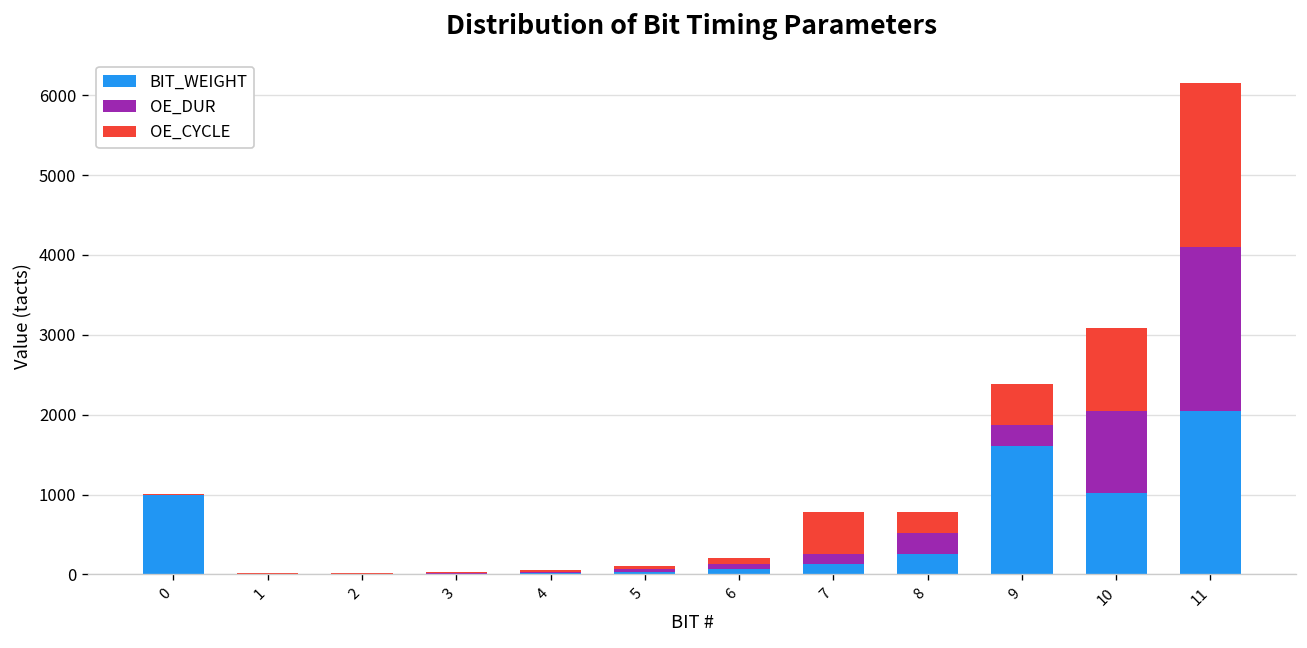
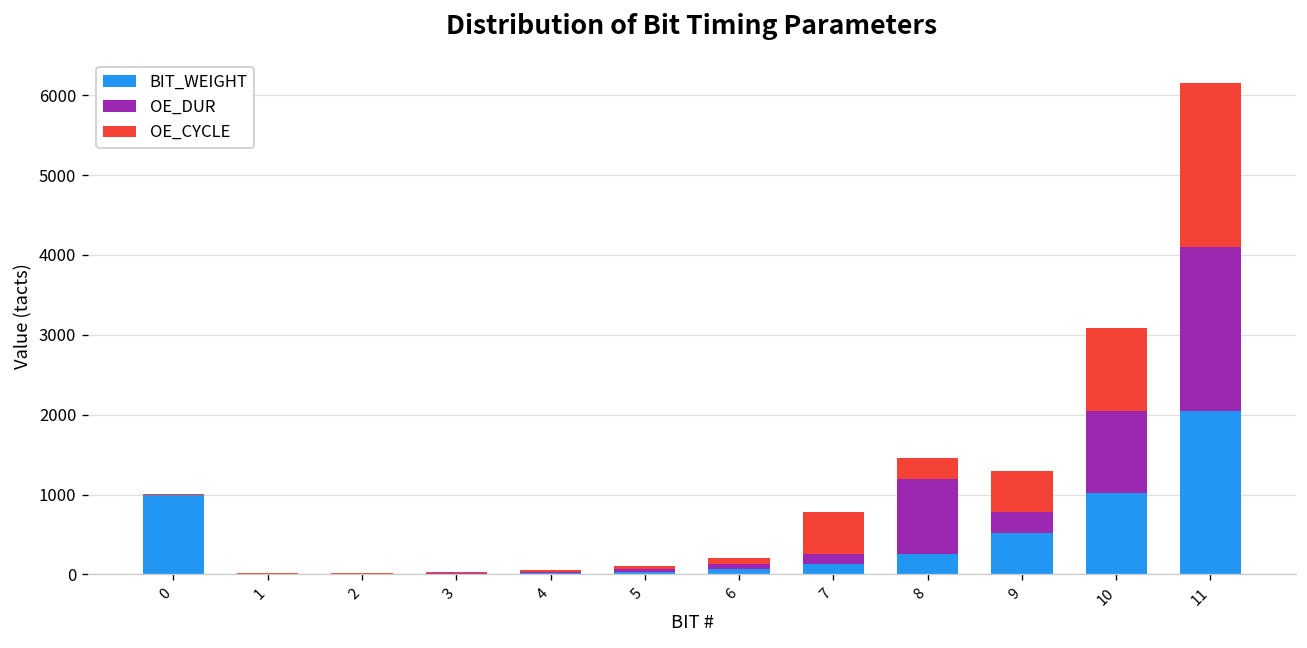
  {
    "BIT_WEIGHT": {
      "0": 1000,
      "6": 100,
      "7": 100,
      "8": 300,
-     "9": 1600,
+     "9": 500,
      "10": 1000,
      "11": 2000
    },
    "OE_DUR": {
      "6": 100,
      "7": 100,
-     "8": 300,
+     "8": 900,
      "9": 300,
      "10": 1000,
      "11": 2000
    },
    "OE_CYCLE": {
      "5": 0,
      "6": 100,
      "7": 500,
      "8": 300,
      "9": 500,
      "10": 1000,
      "11": 2100
    }
  }
